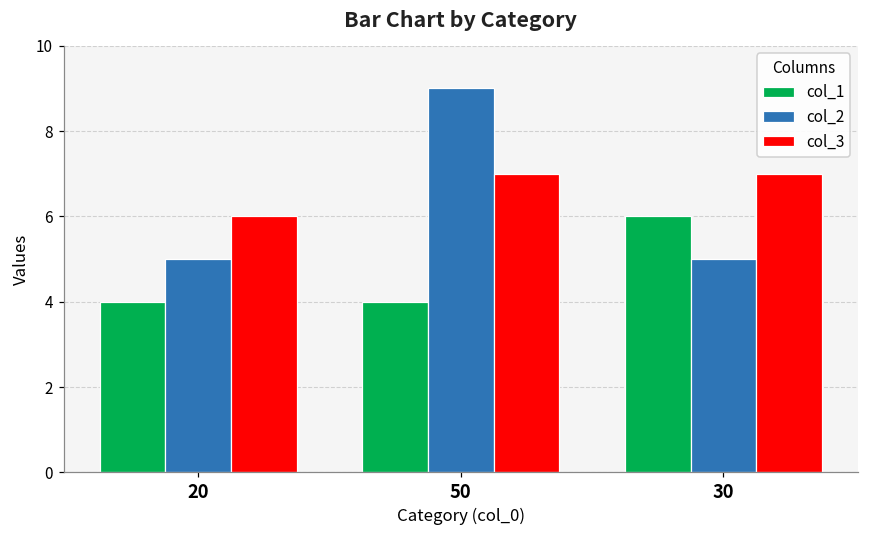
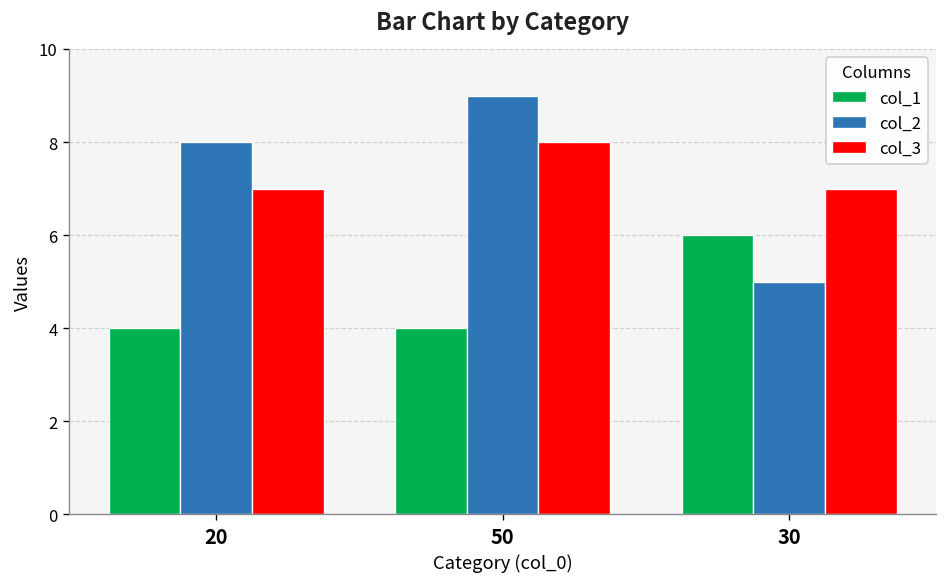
  {
    "col_1": {
      "20": 4,
      "50": 4,
      "30": 6
    },
    "col_2": {
-     "20": 5,
+     "20": 8,
      "50": 9,
      "30": 5
    },
    "col_3": {
-     "20": 6,
-     "50": 7,
+     "20": 7,
+     "50": 8,
      "30": 7
    }
  }
